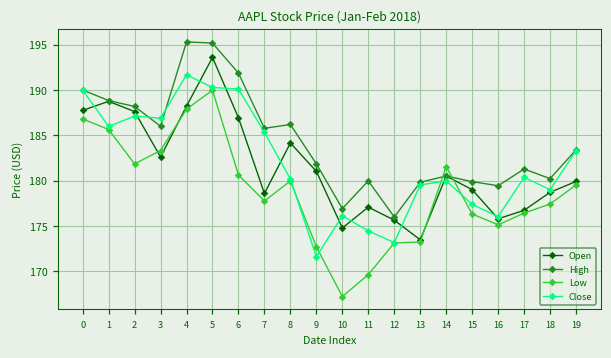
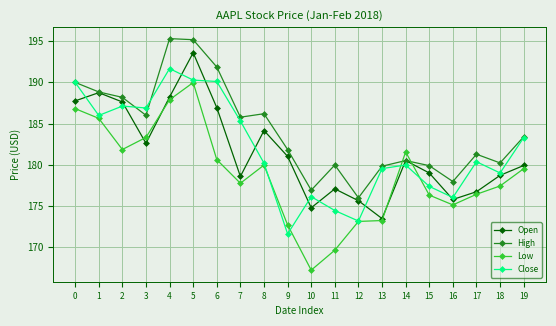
  {
    "Open": {
      "0": 188,
      "2": 188,
      "3": 183,
      "4": 188,
      "5": 194,
      "6": 187,
      "7": 179,
      "8": 184,
      "9": 181,
      "10": 175,
      "11": 177,
      "12": 176,
      "15": 179,
      "17": 177,
      "19": 180
    },
    "High": {
      "2": 188,
      "3": 186,
      "4": 195,
      "5": 195,
      "6": 192,
      "7": 186,
      "8": 186,
      "9": 182,
      "10": 177,
      "11": 180,
      "12": 176,
      "15": 180,
-     "16": 179,
+     "16": 178,
      "17": 181,
      "18": 180
    },
    "Low": {
      "0": 187,
      "1": 186,
      "2": 182,
      "3": 183,
      "4": 188,
      "6": 181,
      "7": 178,
      "9": 173,
      "10": 167,
      "11": 170,
      "14": 182,
      "15": 176,
      "16": 175,
      "17": 176,
      "18": 177,
      "19": 180
    },
    "Close": {
      "1": 186,
      "2": 187,
      "3": 187,
      "4": 192,
      "6": 190,
      "7": 185,
      "9": 172,
      "10": 176,
      "11": 174,
      "14": 180,
      "15": 177,
      "17": 180
    }
  }
